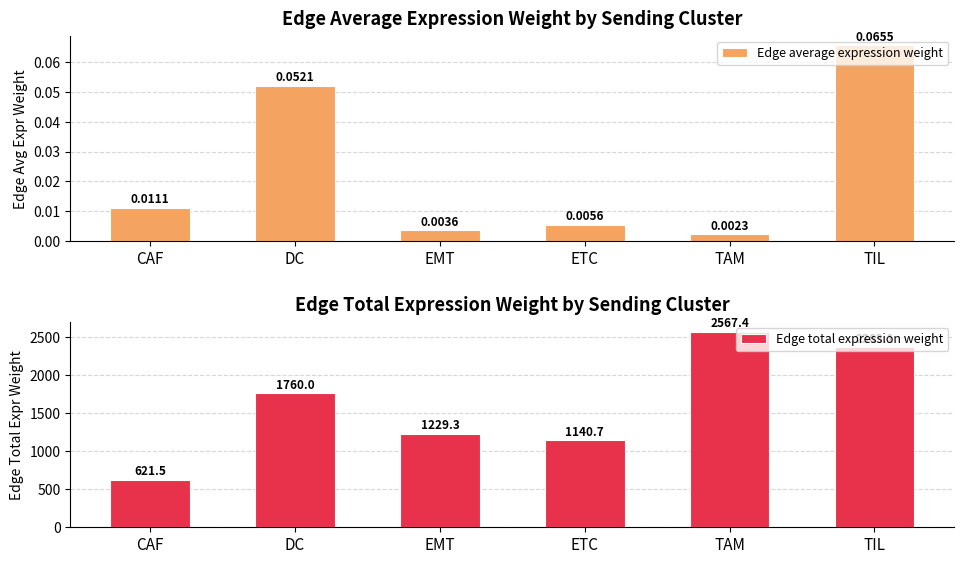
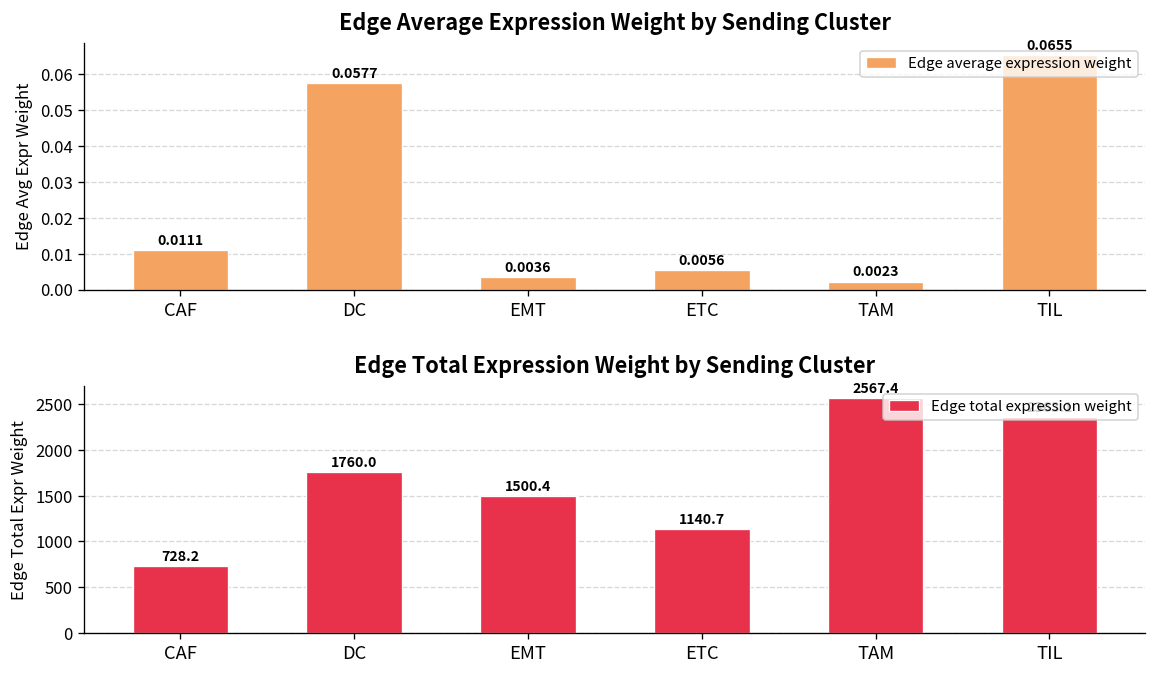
  {
    "Edge Average Expression Weight by Sending Cluster": {
      "CAF": 0.0111,
-     "DC": 0.0521,
+     "DC": 0.0577,
      "EMT": 0.0036,
      "ETC": 0.0056,
      "TAM": 0.0023
    },
    "Edge Total Expression Weight by Sending Cluster": {
-     "CAF": 621.5,
+     "CAF": 728.2,
      "DC": 1760.0,
-     "EMT": 1229.3,
+     "EMT": 1500.4,
      "ETC": 1140.7
    }
  }
